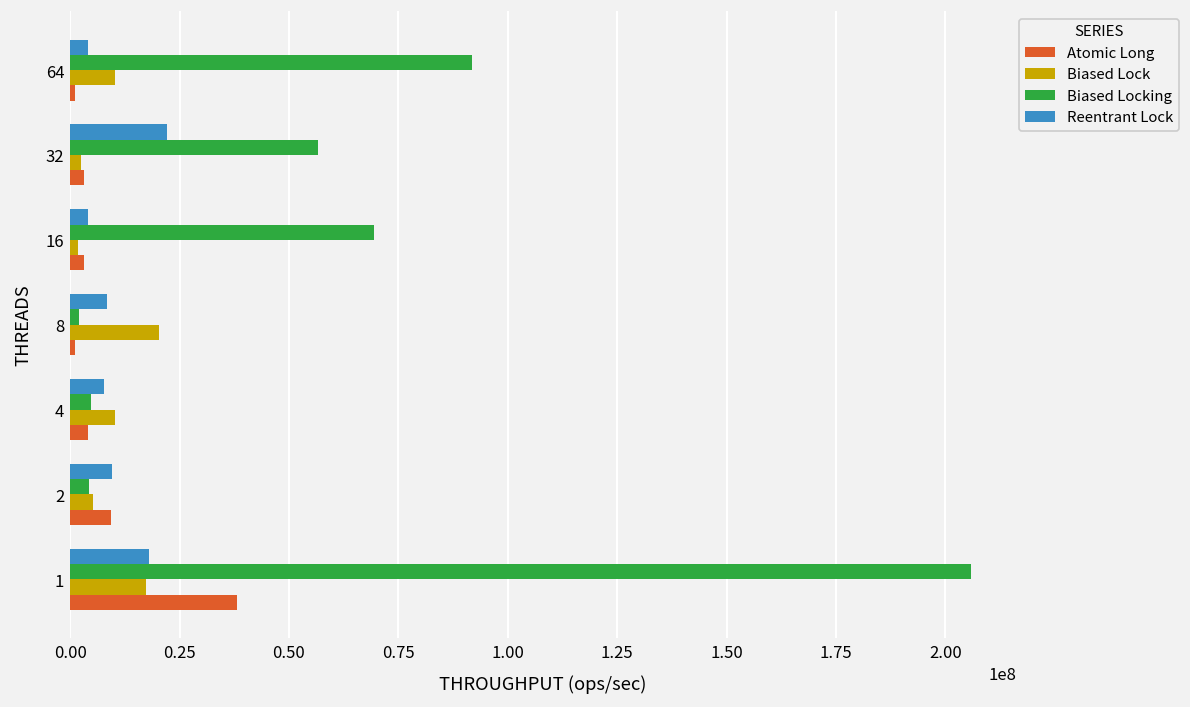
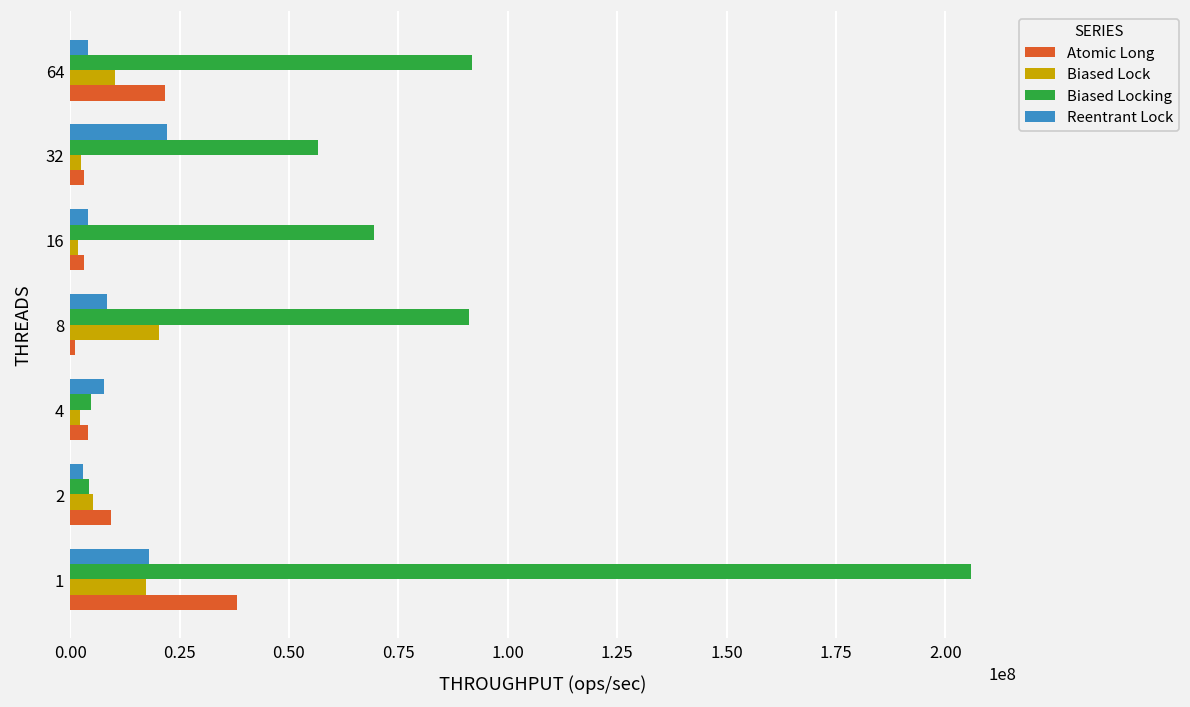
  {
    "Atomic Long": {
-     "64": 1000000,
+     "64": 22000000,
      "32": 3000000,
      "16": 3000000,
      "8": 1000000,
      "4": 4000000,
      "2": 9000000,
      "1": 38000000
    },
    "Biased Lock": {
      "64": 10000000,
      "32": 2000000,
      "16": 2000000,
      "8": 20000000,
-     "4": 10000000,
+     "4": 2000000,
      "2": 5000000,
      "1": 17000000
    },
    "Biased Locking": {
      "64": 92000000,
      "32": 57000000,
      "16": 69000000,
-     "8": 2000000,
+     "8": 91000000,
      "4": 5000000,
      "2": 4000000,
      "1": 206000000
    },
    "Reentrant Lock": {
      "64": 4000000,
      "32": 22000000,
      "16": 4000000,
      "8": 8000000,
      "4": 8000000,
-     "2": 10000000,
+     "2": 3000000,
      "1": 18000000
    }
  }
